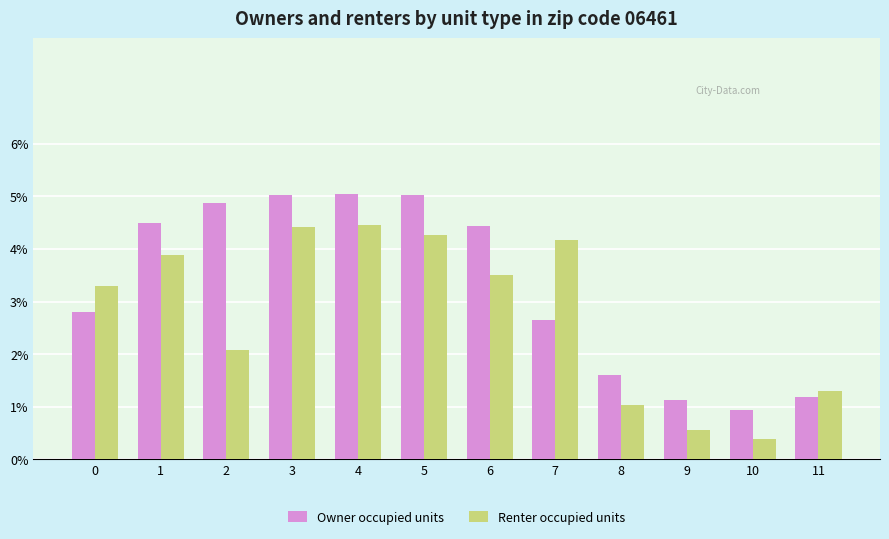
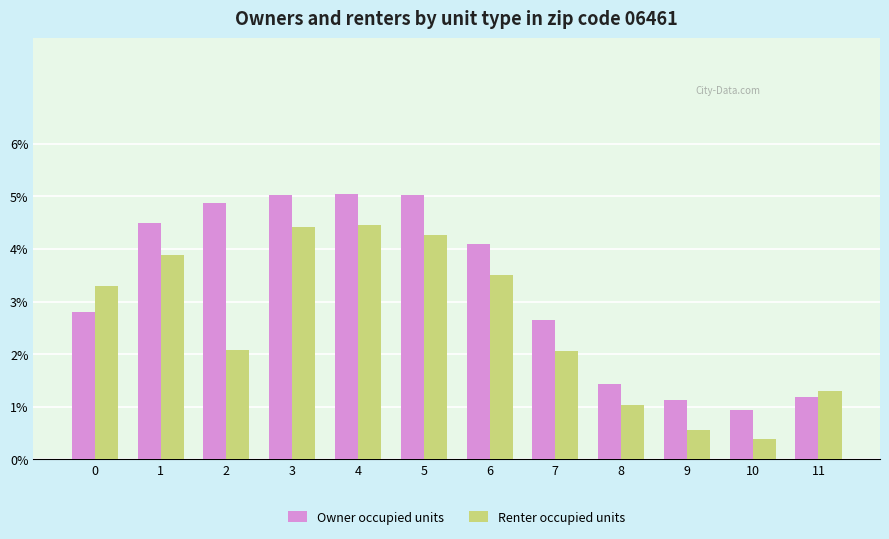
  {
    "Owner occupied units": {
      "0": "2.8%",
      "1": "4.5%",
      "2": "4.9%",
      "3": "5.0%",
      "4": "5.0%",
      "5": "5.0%",
-     "6": "4.4%",
+     "6": "4.1%",
      "7": "2.6%",
-     "8": "1.6%",
+     "8": "1.4%",
      "9": "1.1%",
      "10": "0.9%",
      "11": "1.2%"
    },
    "Renter occupied units": {
      "0": "3.3%",
      "1": "3.9%",
      "2": "2.1%",
      "3": "4.4%",
      "4": "4.4%",
      "5": "4.3%",
      "6": "3.5%",
-     "7": "4.2%",
+     "7": "2.1%",
      "8": "1.0%",
      "9": "0.6%",
      "10": "0.4%",
      "11": "1.3%"
    }
  }
